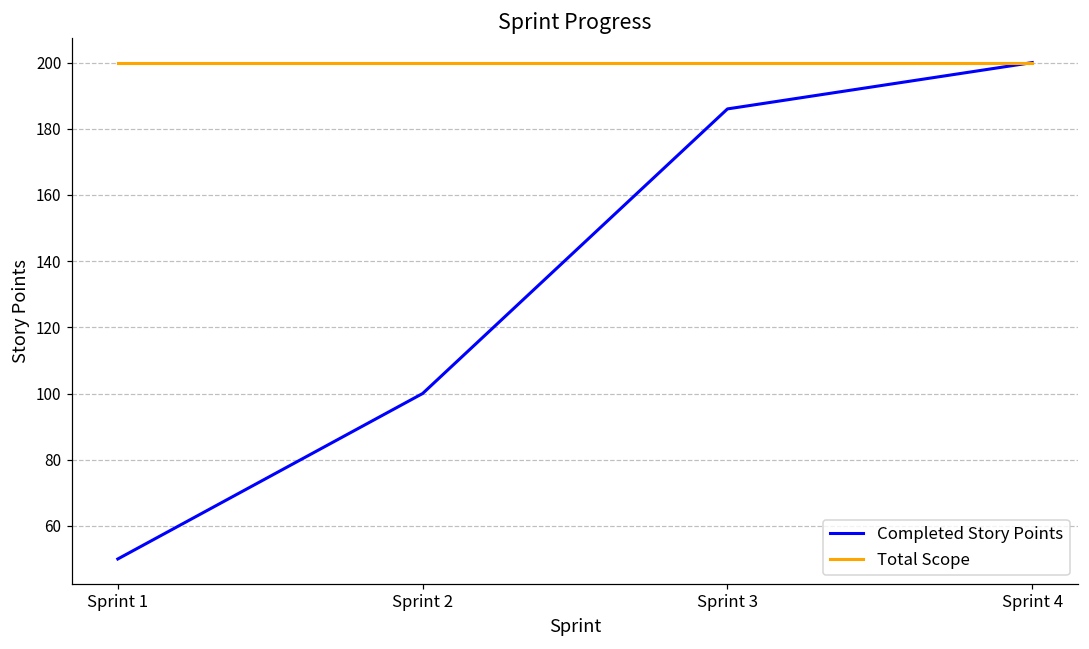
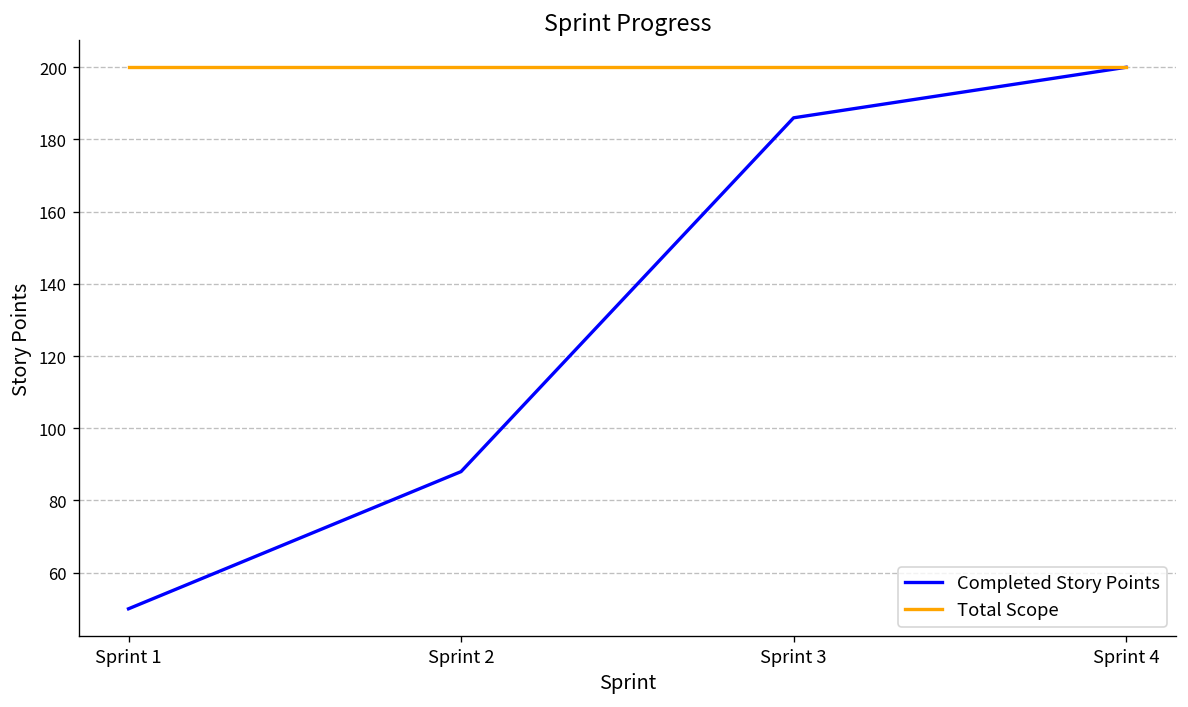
  {
    "Completed Story Points": {
      "Sprint 1": 50,
-     "Sprint 2": 100,
+     "Sprint 2": 88,
      "Sprint 3": 186
    },
    "Total Scope": {
      "Sprint 1": 200,
      "Sprint 2": 200,
      "Sprint 3": 200
    }
  }
